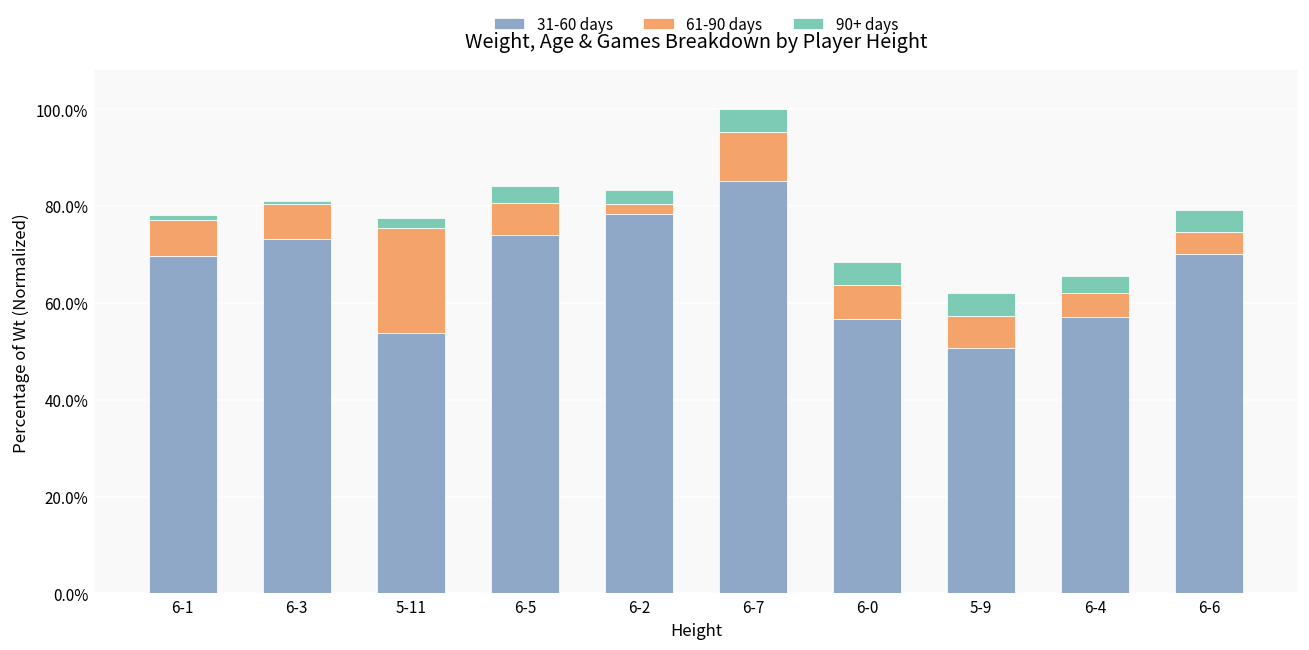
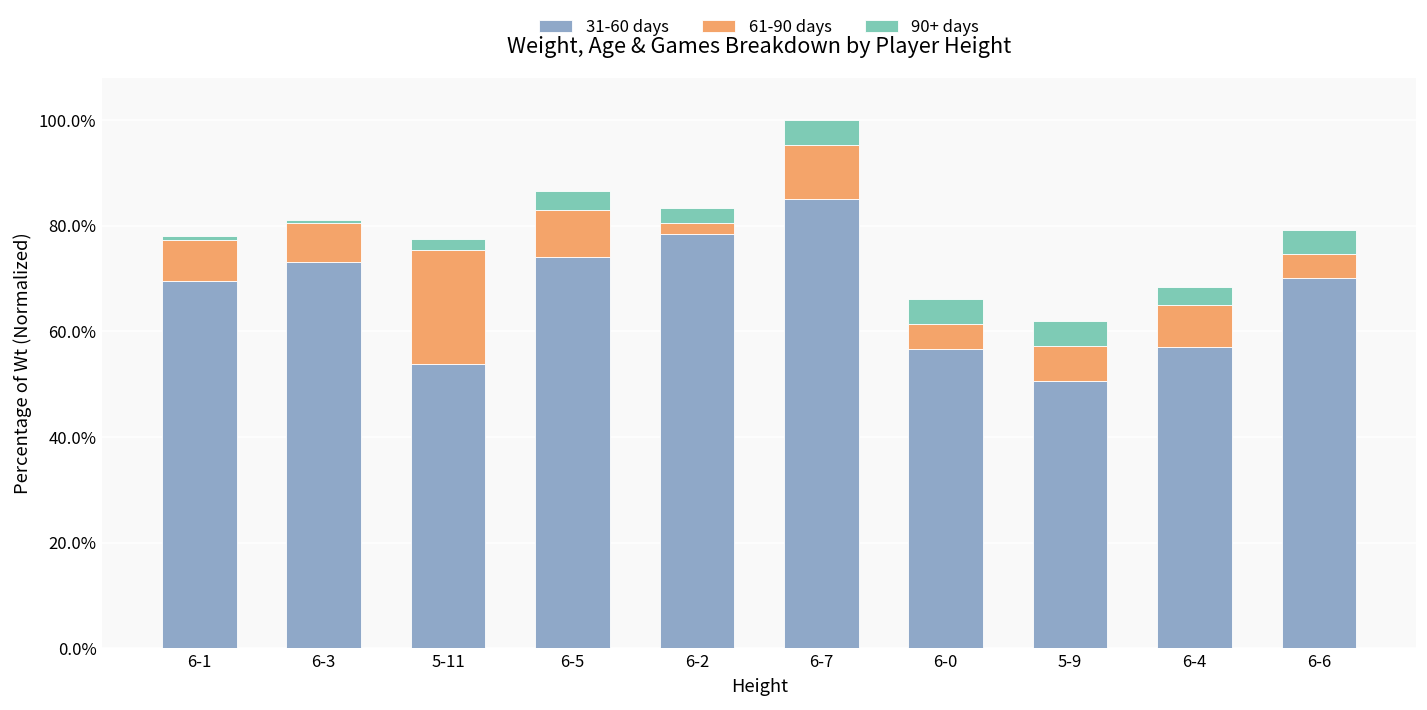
  {
    "61-90 days": {
      "6-1": "8%",
      "6-3": "7%",
      "5-11": "22%",
-     "6-5": "7%",
+     "6-5": "9%",
      "6-2": "2%",
      "6-7": "10%",
-     "6-0": "7%",
+     "6-0": "5%",
      "5-9": "7%",
-     "6-4": "5%",
+     "6-4": "8%",
      "6-6": "4%"
    }
  }
